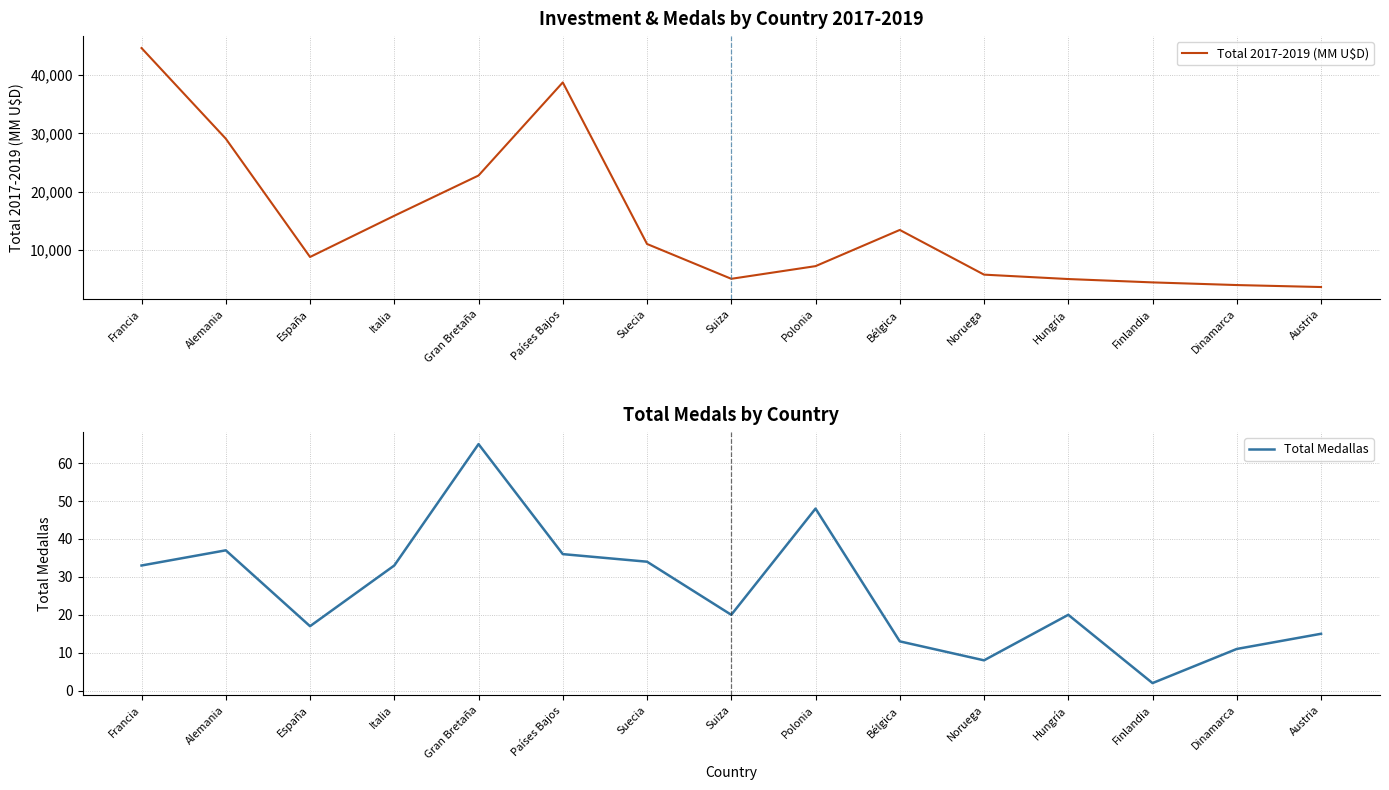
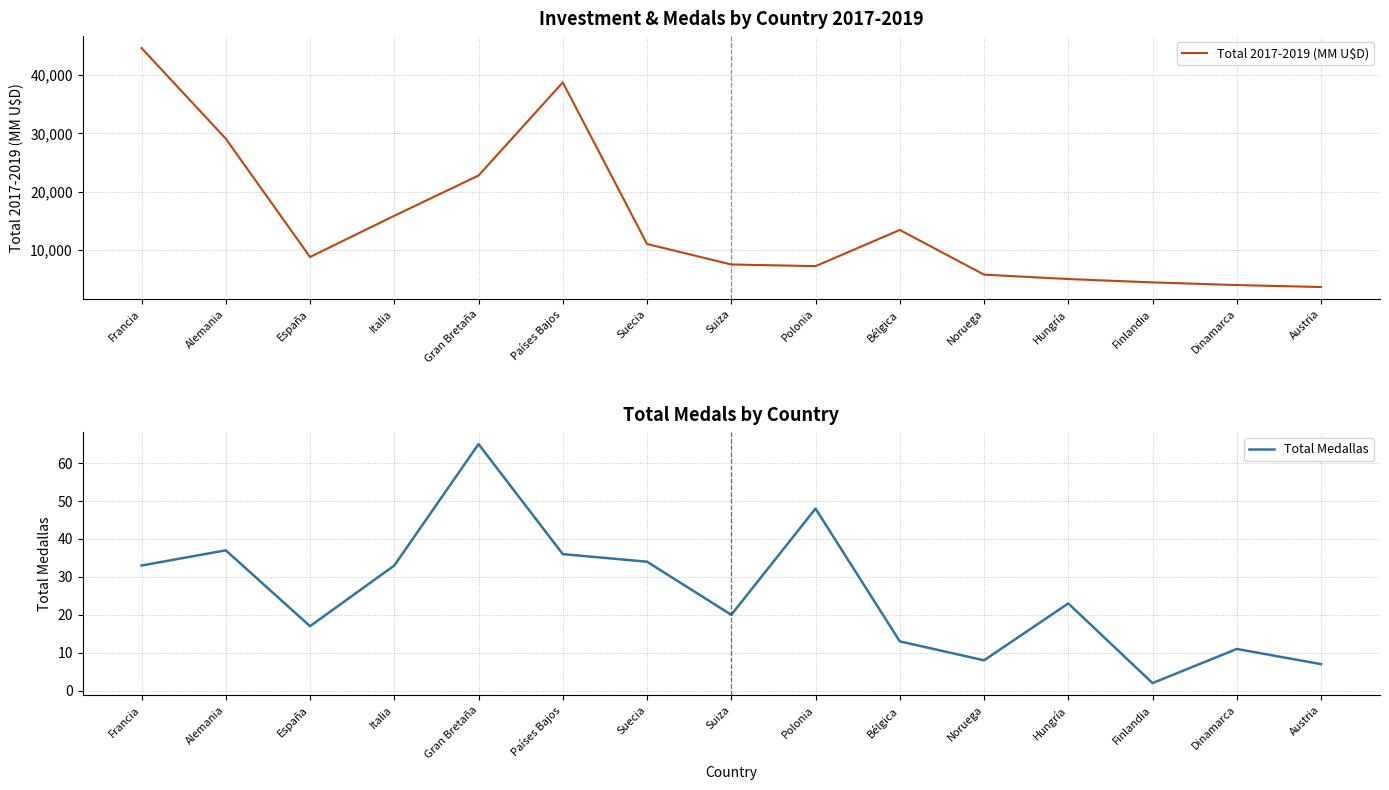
  {
    "Investment & Medals by Country 2017-2019": {
      "Francia": "45,000",
      "Alemania": "29,000",
      "España": "9,000",
      "Italia": "16,000",
      "Gran Bretaña": "23,000",
      "Países Bajos": "39,000",
      "Suecia": "11,000",
-     "Suiza": "5,000",
+     "Suiza": "8,000",
      "Polonia": "7,000",
      "Bélgica": "13,000",
      "Noruega": "6,000",
      "Hungría": "5,000",
      "Finlandia": "4,000",
      "Dinamarca": "4,000",
      "Austria": "4,000"
    },
    "Total Medals by Country": {
      "Francia": "33",
      "Alemania": "37",
      "España": "17",
      "Italia": "33",
      "Gran Bretaña": "65",
      "Países Bajos": "36",
      "Suecia": "34",
      "Suiza": "20",
      "Polonia": "48",
      "Bélgica": "13",
      "Noruega": "8",
-     "Hungría": "20",
+     "Hungría": "23",
      "Finlandia": "2",
      "Dinamarca": "11",
-     "Austria": "15"
+     "Austria": "7"
    }
  }
